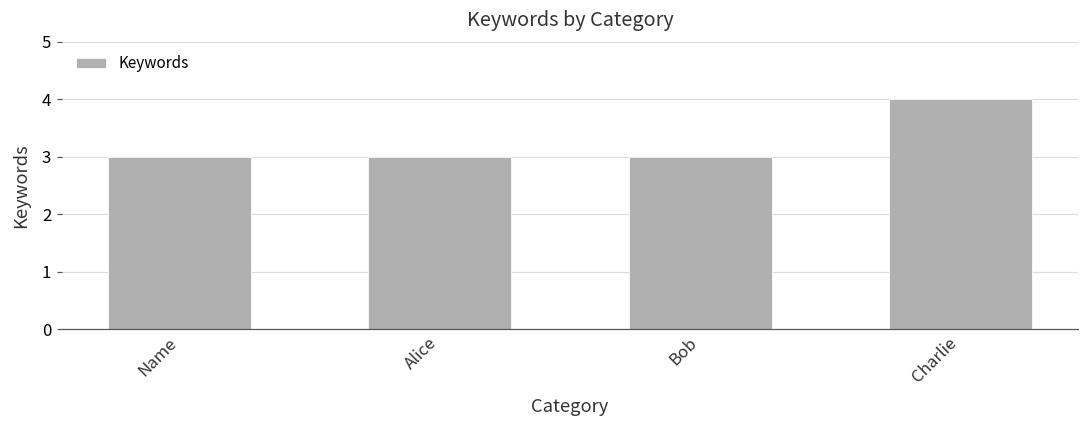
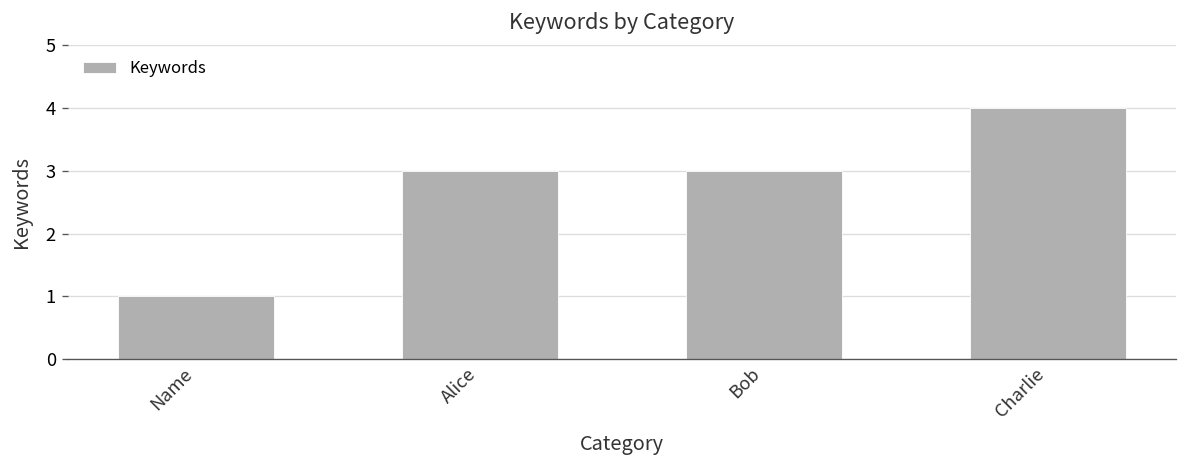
  {
-   "Name": 3,
+   "Name": 1,
    "Alice": 3,
    "Bob": 3,
    "Charlie": 4
  }
